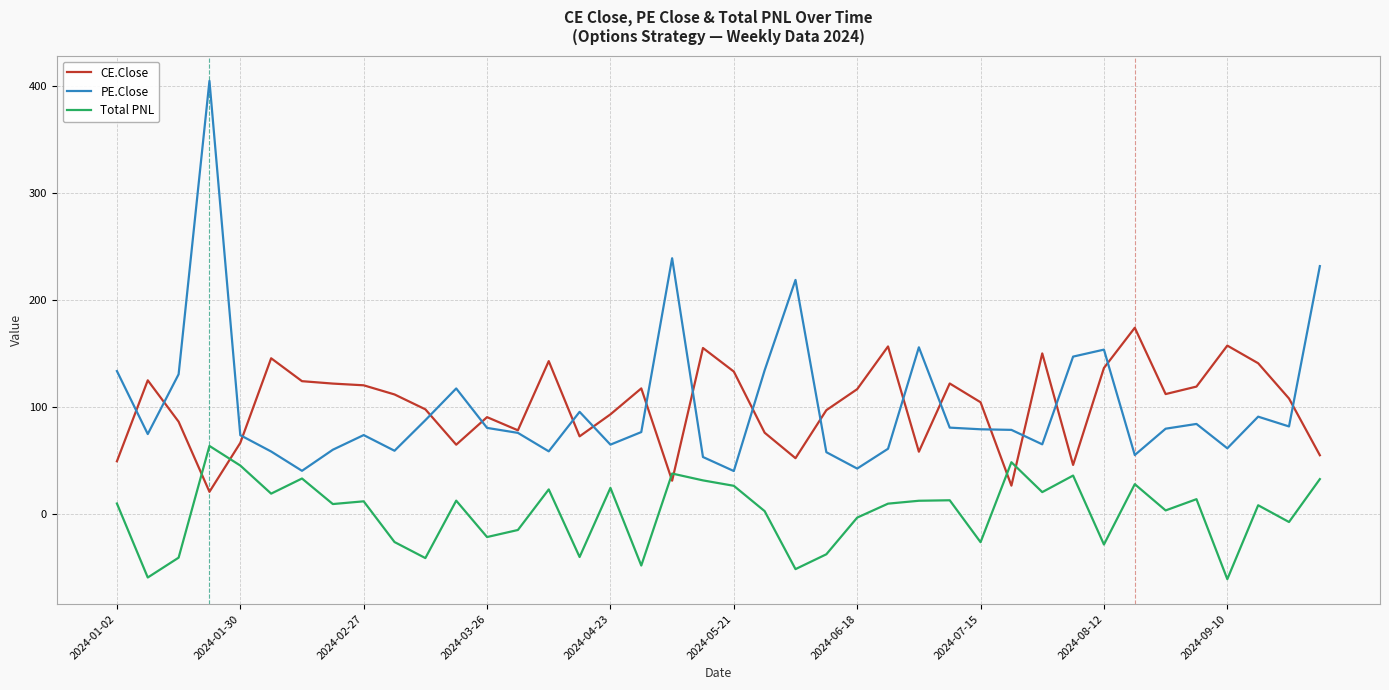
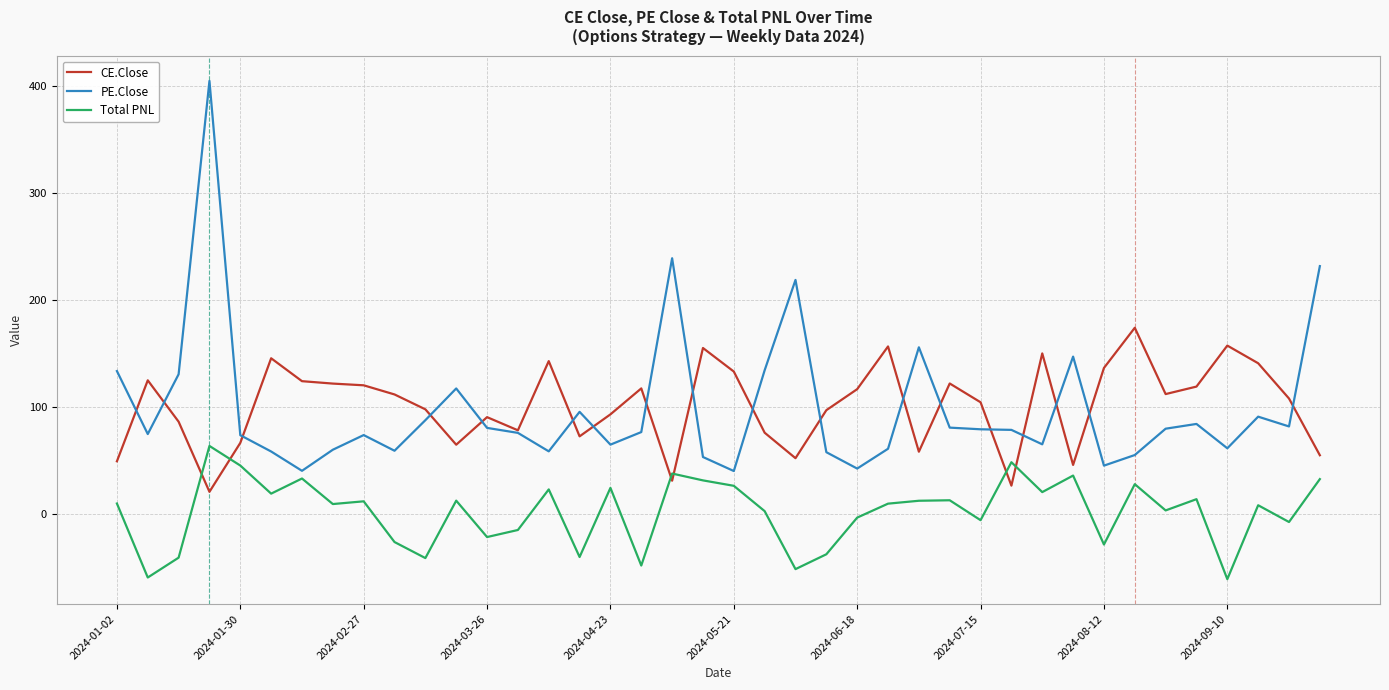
  {
    "CE.Close": {
      "2024-01-02": 49,
      "2024-01-30": 66,
      "2024-02-27": 120,
      "2024-03-26": 90,
      "2024-04-23": 93,
      "2024-05-21": 133,
      "2024-06-18": 117,
      "2024-07-15": 104,
      "2024-08-12": 136,
      "2024-09-10": 157
    },
    "PE.Close": {
      "2024-01-02": 134,
      "2024-01-30": 74,
      "2024-02-27": 74,
      "2024-03-26": 80,
      "2024-04-23": 65,
      "2024-05-21": 40,
      "2024-06-18": 42,
      "2024-07-15": 79,
-     "2024-08-12": 154,
+     "2024-08-12": 45,
      "2024-09-10": 61
    },
    "Total PNL": {
      "2024-01-02": 10,
      "2024-01-30": 45,
      "2024-02-27": 12,
      "2024-03-26": -22,
      "2024-04-23": 24,
      "2024-05-21": 26,
      "2024-06-18": -3,
-     "2024-07-15": -26,
+     "2024-07-15": -6,
      "2024-08-12": -29,
      "2024-09-10": -61
    }
  }
